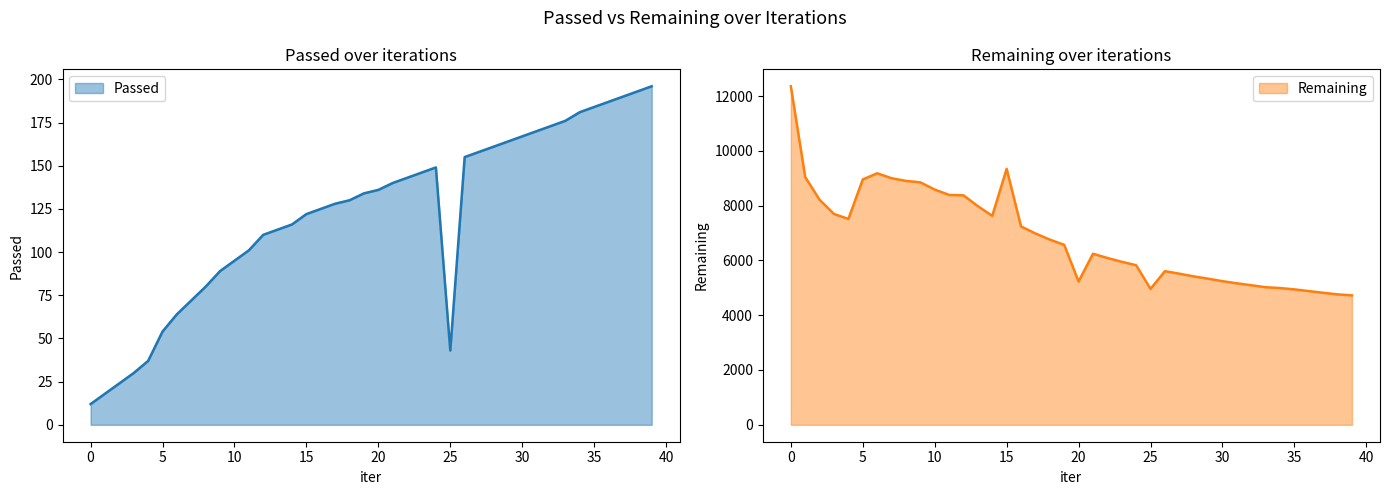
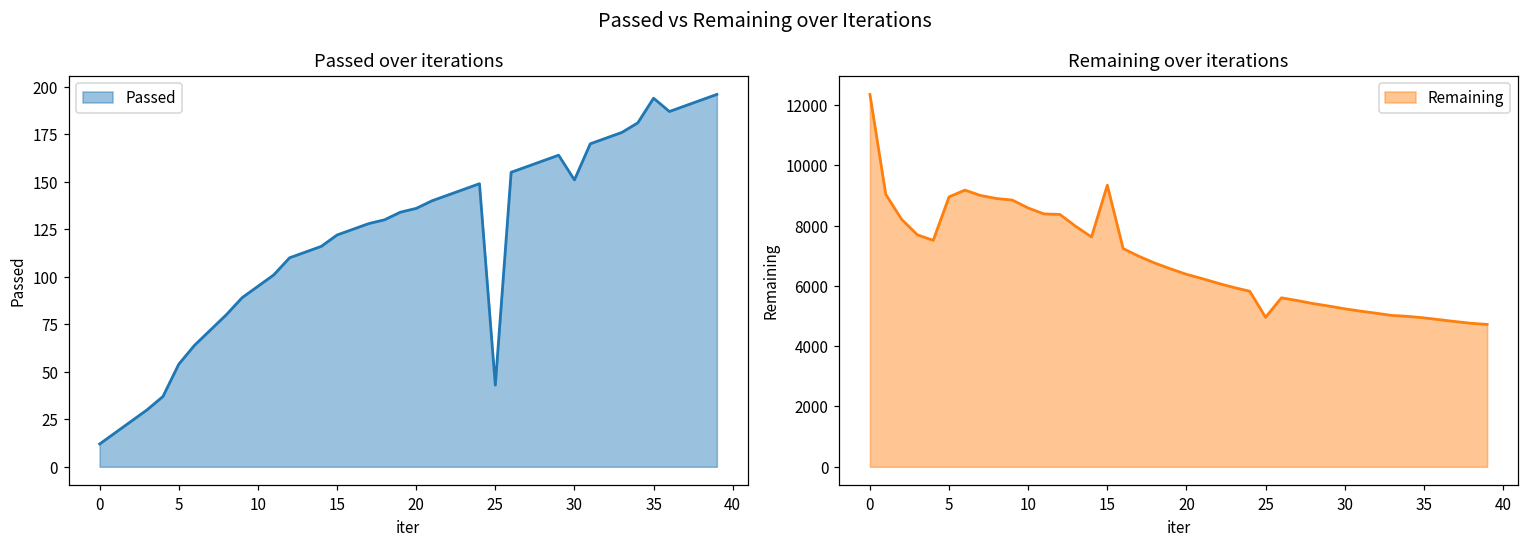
  {
    "Passed over iterations": {
      "0": 12,
      "5": 54,
      "10": 95,
      "15": 122,
      "20": 136,
      "25": 43,
-     "30": 167,
-     "35": 184
+     "30": 151,
+     "35": 194
    },
    "Remaining over iterations": {
      "0": 12400,
      "5": 9000,
      "10": 8600,
      "15": 9300,
-     "20": 5200,
+     "20": 6400,
      "25": 5000,
      "30": 5200,
      "35": 4900
    }
  }
